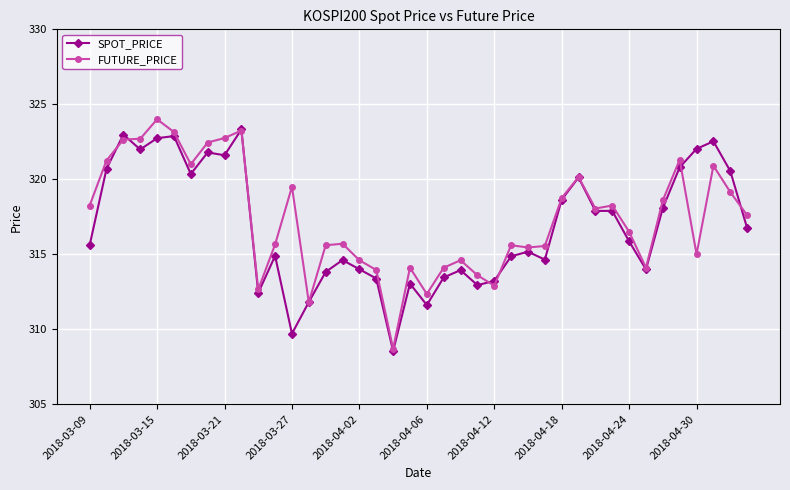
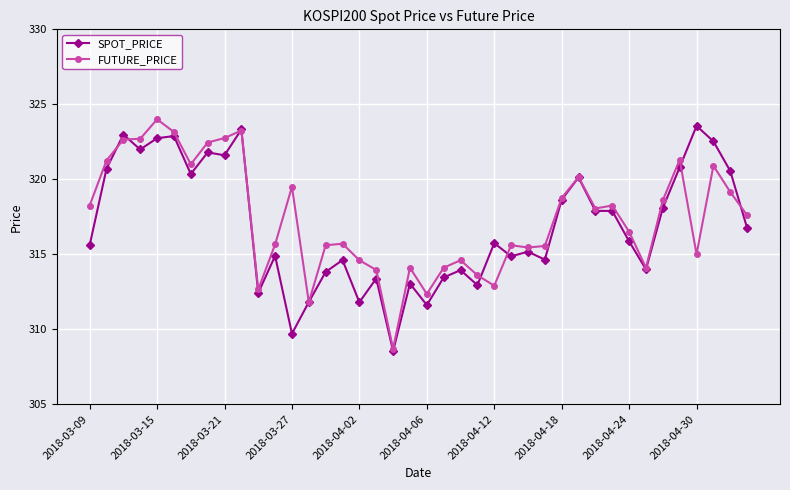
  {
    "SPOT_PRICE": {
      "2018-03-09": 315.6,
      "2018-03-15": 322.7,
      "2018-03-21": 321.6,
      "2018-03-27": 309.7,
-     "2018-04-02": 314.0,
+     "2018-04-02": 311.8,
      "2018-04-06": 311.6,
-     "2018-04-12": 313.2,
+     "2018-04-12": 315.7,
      "2018-04-24": 315.9,
-     "2018-04-30": 322.0
+     "2018-04-30": 323.6
    },
    "FUTURE_PRICE": {
      "2018-03-09": 318.3,
      "2018-03-15": 324.0,
      "2018-03-21": 322.8,
      "2018-03-27": 319.5,
      "2018-04-02": 314.6,
      "2018-04-06": 312.4,
      "2018-04-12": 312.9,
      "2018-04-24": 316.5,
      "2018-04-30": 315.0
    }
  }
